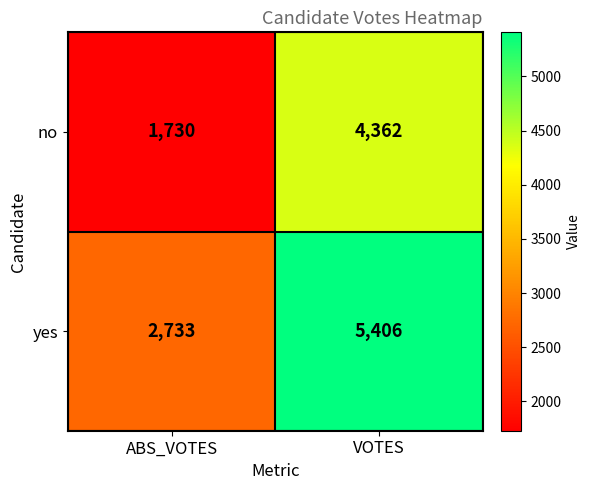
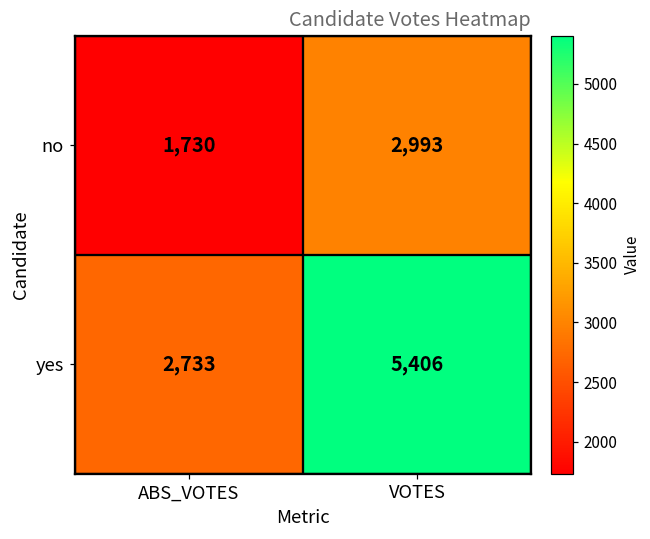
  {
    "no": {
      "ABS_VOTES": "1,730",
-     "VOTES": "4,362"
+     "VOTES": "2,993"
    },
    "yes": {
      "ABS_VOTES": "2,733",
      "VOTES": "5,406"
    }
  }
